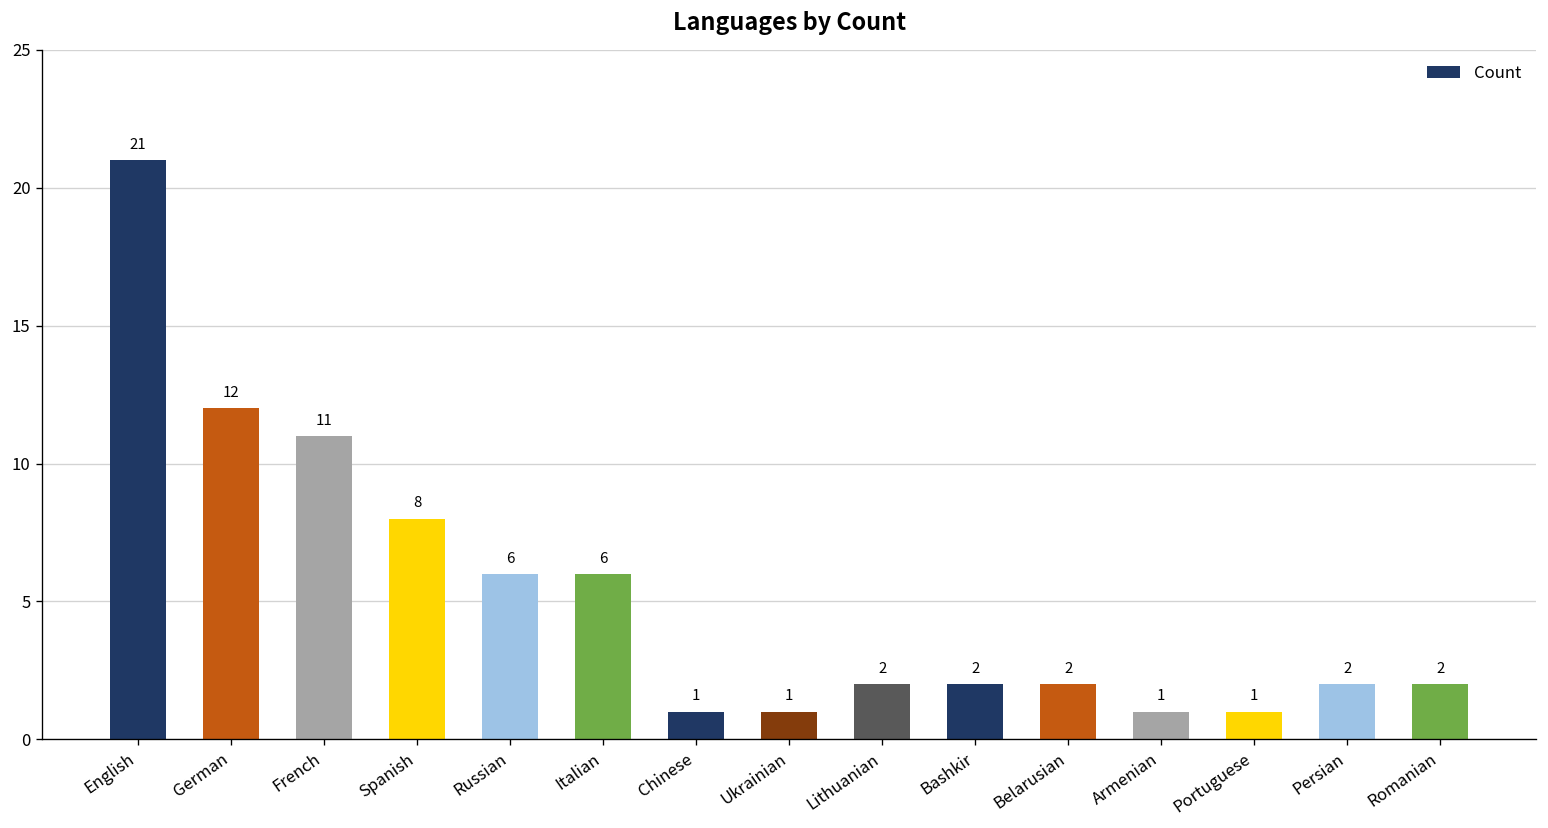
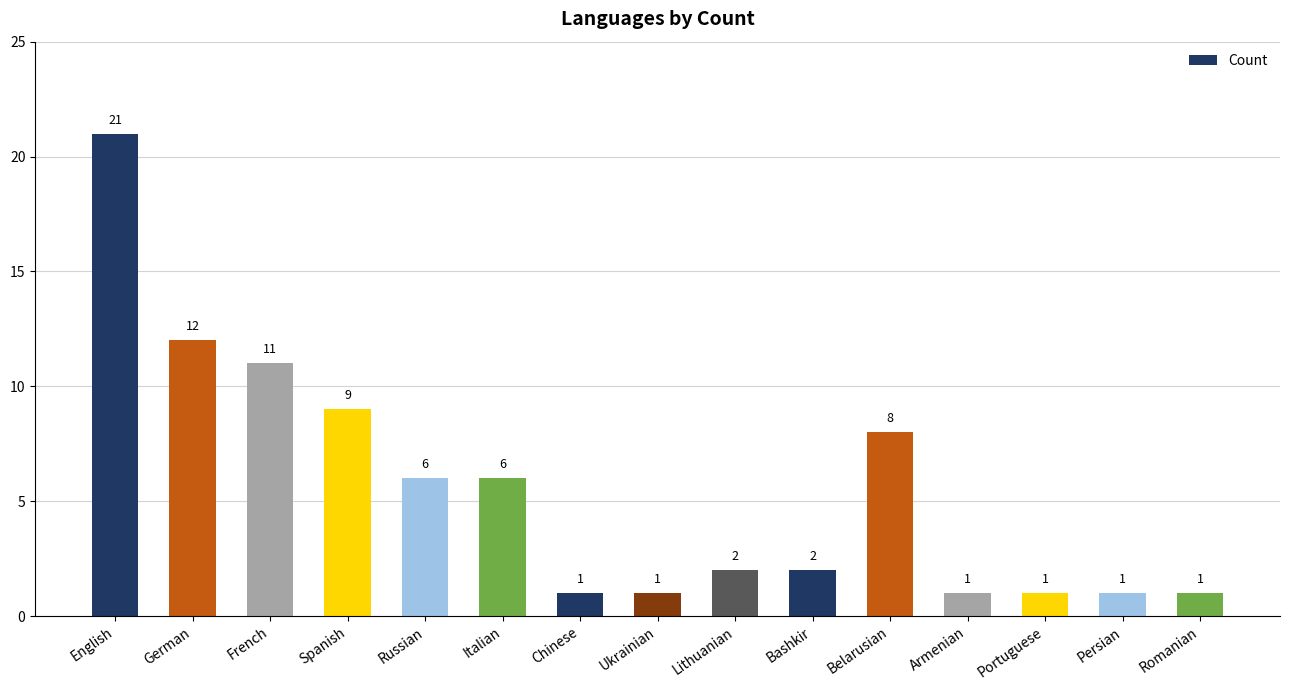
  {
    "English": 21,
    "German": 12,
    "French": 11,
-   "Spanish": 8,
+   "Spanish": 9,
    "Russian": 6,
    "Italian": 6,
    "Chinese": 1,
    "Ukrainian": 1,
    "Lithuanian": 2,
    "Bashkir": 2,
-   "Belarusian": 2,
+   "Belarusian": 8,
    "Armenian": 1,
    "Portuguese": 1,
-   "Persian": 2,
-   "Romanian": 2
+   "Persian": 1,
+   "Romanian": 1
  }
